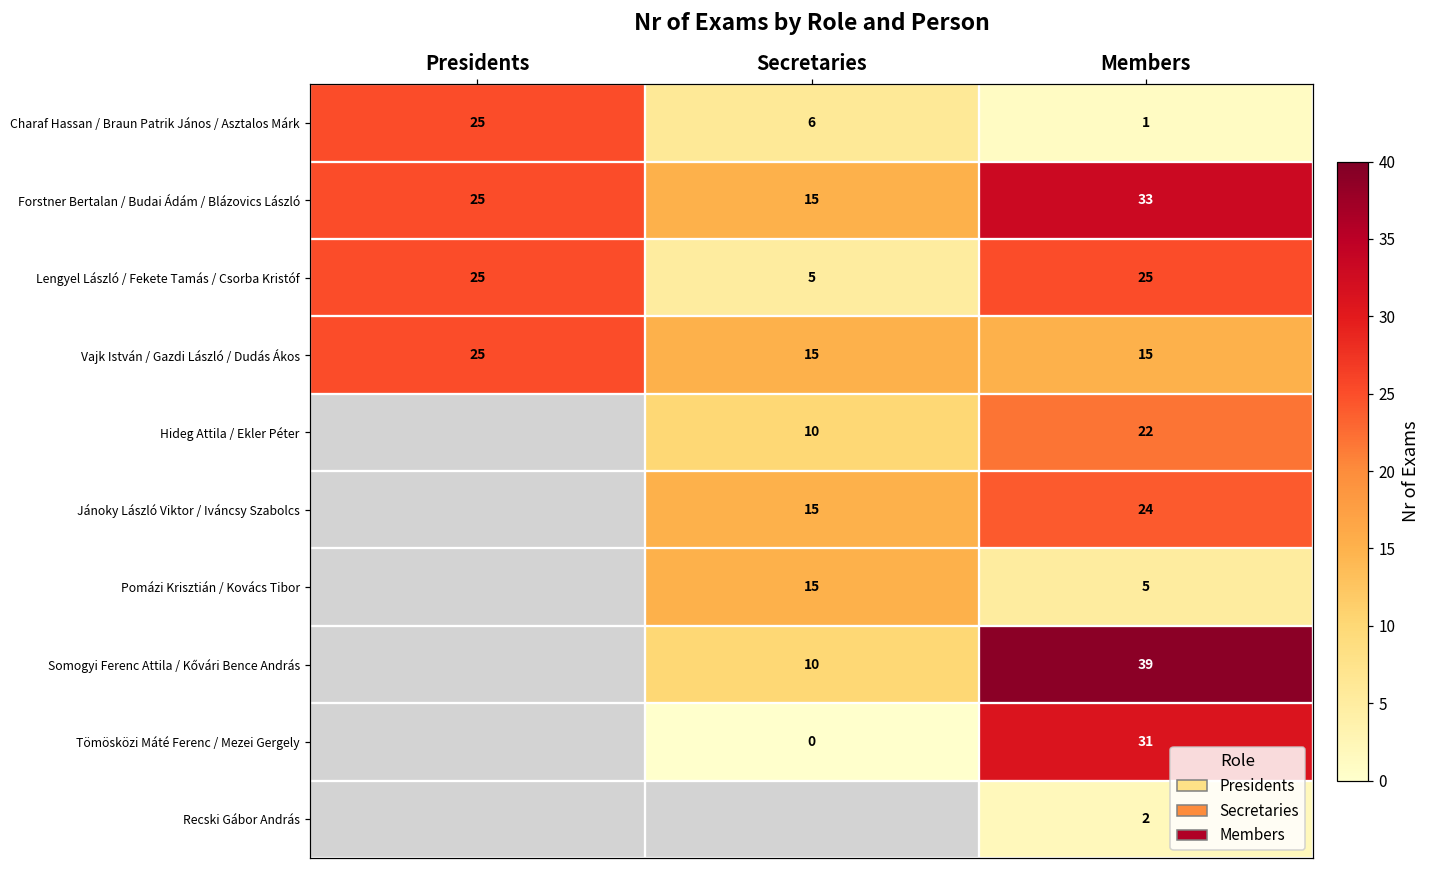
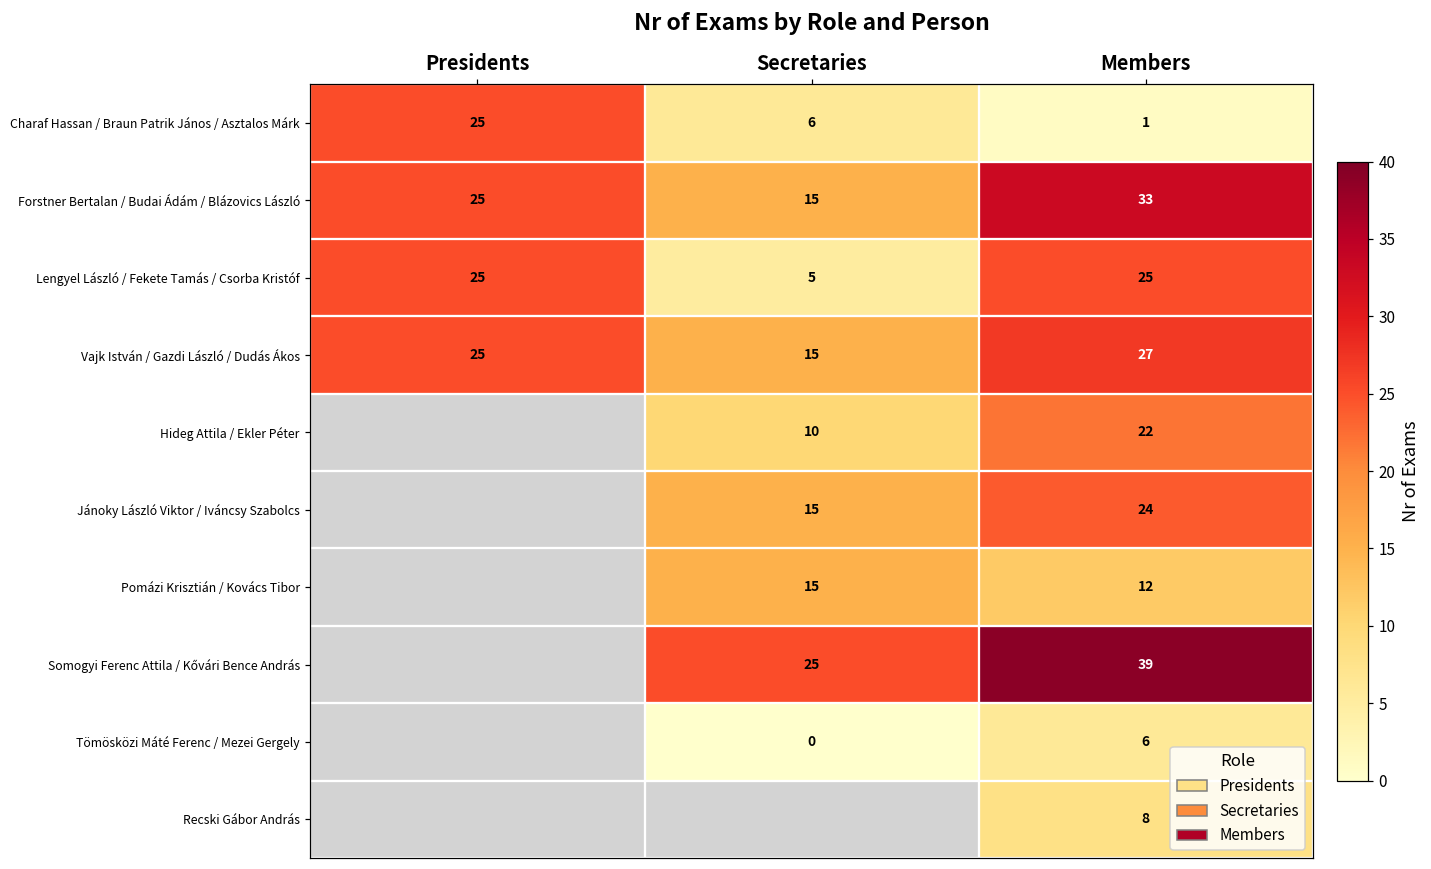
  {
    "Charaf Hassan / Braun Patrik János / Asztalos Márk": {
      "Presidents": 25,
      "Secretaries": 6,
      "Members": 1
    },
    "Forstner Bertalan / Budai Ádám / Blázovics László": {
      "Presidents": 25,
      "Secretaries": 15,
      "Members": 33
    },
    "Lengyel László / Fekete Tamás / Csorba Kristóf": {
      "Presidents": 25,
      "Secretaries": 5,
      "Members": 25
    },
    "Vajk István / Gazdi László / Dudás Ákos": {
      "Presidents": 25,
      "Secretaries": 15,
-     "Members": 15
+     "Members": 27
    },
    "Hideg Attila / Ekler Péter": {
      "Secretaries": 10,
      "Members": 22
    },
    "Jánoky László Viktor / Iváncsy Szabolcs": {
      "Secretaries": 15,
      "Members": 24
    },
    "Pomázi Krisztián / Kovács Tibor": {
      "Secretaries": 15,
-     "Members": 5
+     "Members": 12
    },
    "Somogyi Ferenc Attila / Kővári Bence András": {
-     "Secretaries": 10,
+     "Secretaries": 25,
      "Members": 39
    },
    "Tömösközi Máté Ferenc / Mezei Gergely": {
      "Secretaries": 0,
-     "Members": 31
+     "Members": 6
    },
    "Recski Gábor András": {
-     "Members": 2
+     "Members": 8
    }
  }
